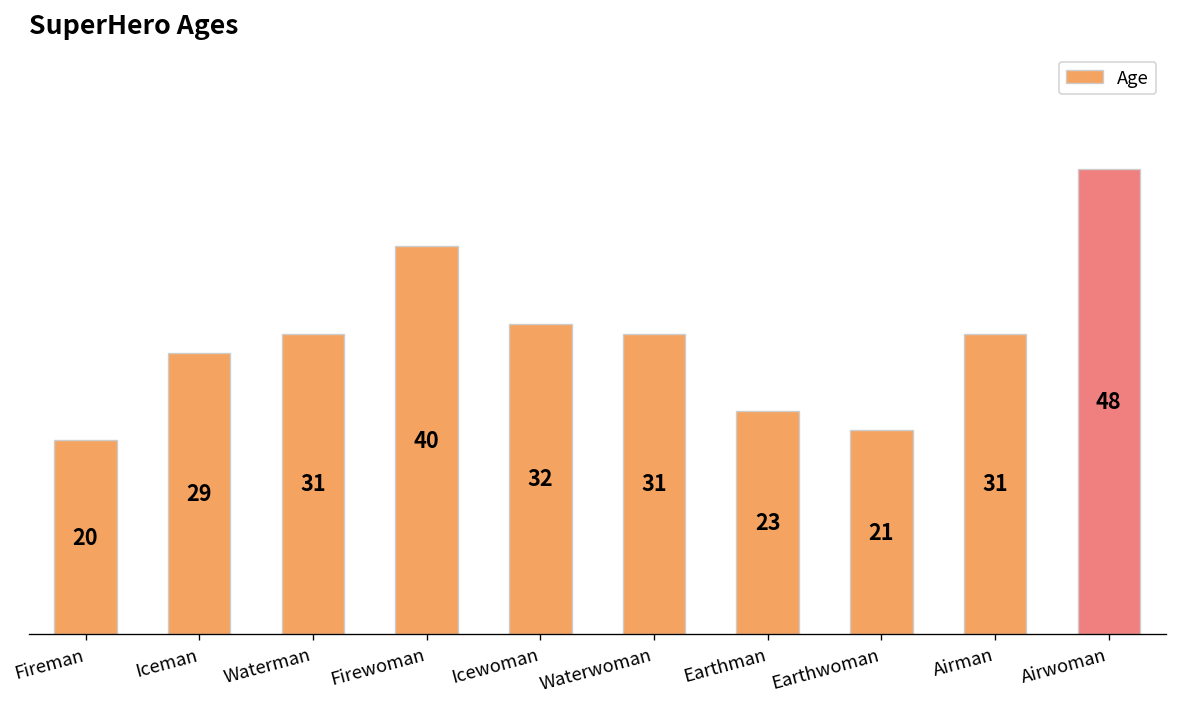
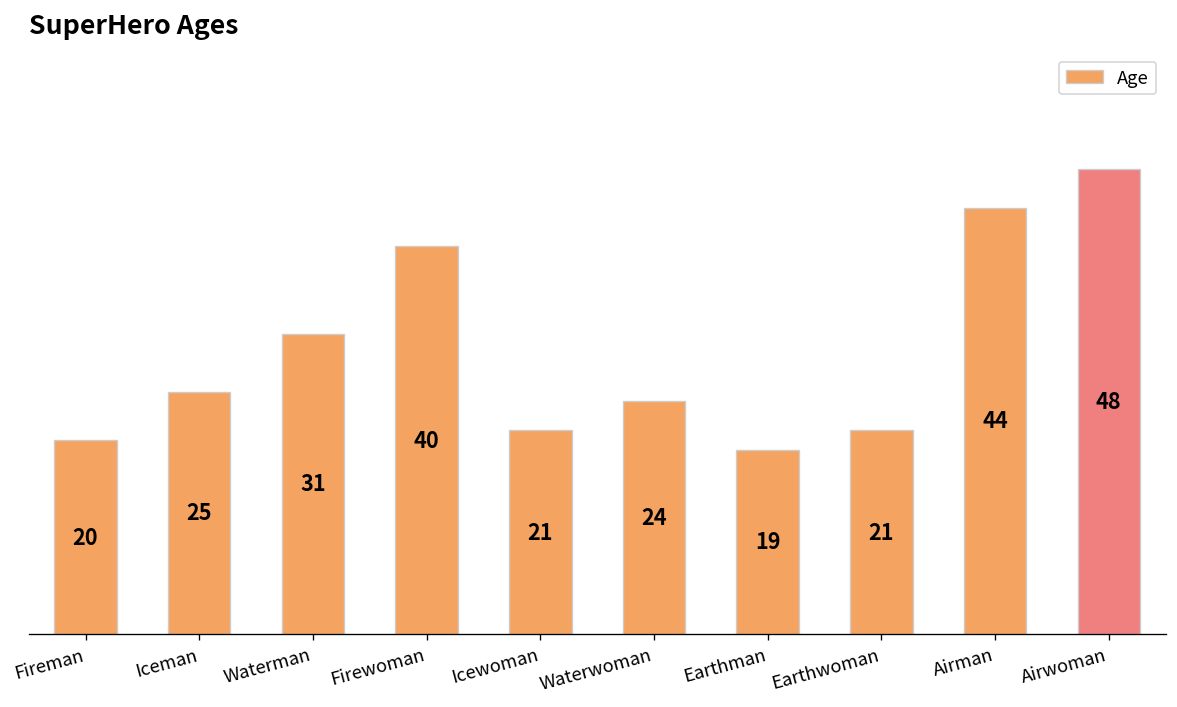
  {
    "Fireman": 20,
-   "Iceman": 29,
+   "Iceman": 25,
    "Waterman": 31,
    "Firewoman": 40,
-   "Icewoman": 32,
-   "Waterwoman": 31,
-   "Earthman": 23,
+   "Icewoman": 21,
+   "Waterwoman": 24,
+   "Earthman": 19,
    "Earthwoman": 21,
-   "Airman": 31,
+   "Airman": 44,
    "Airwoman": 48
  }
